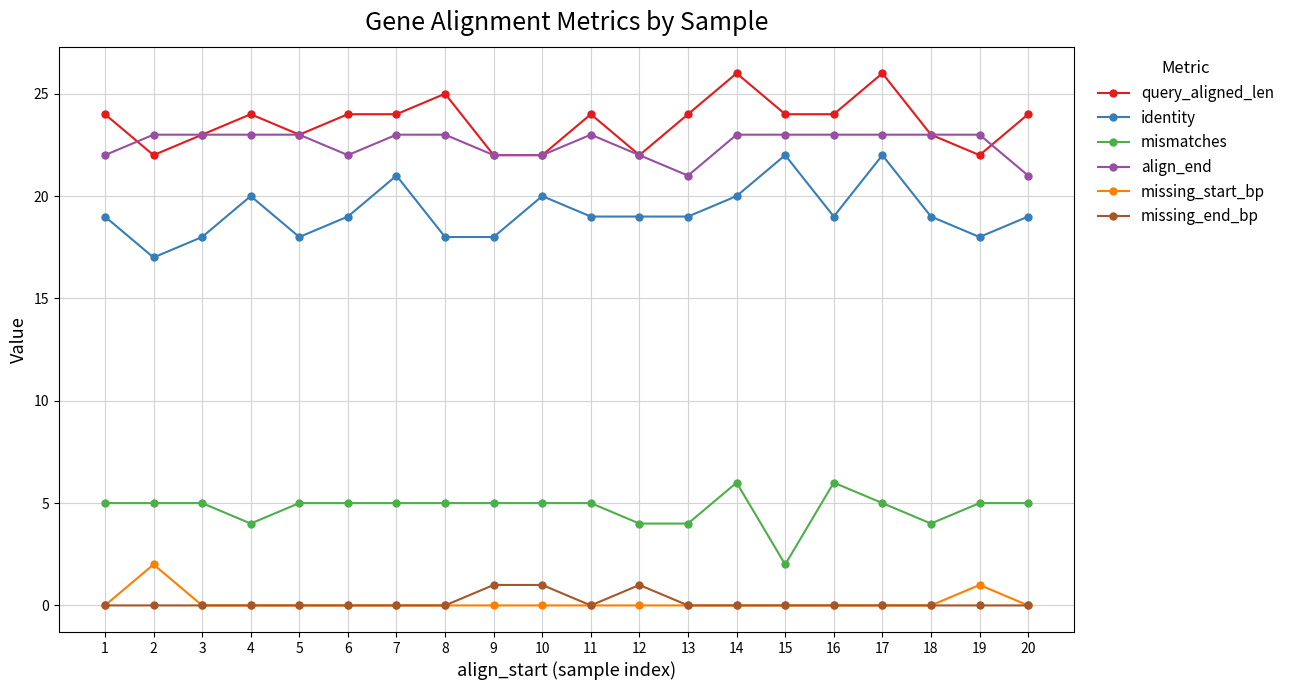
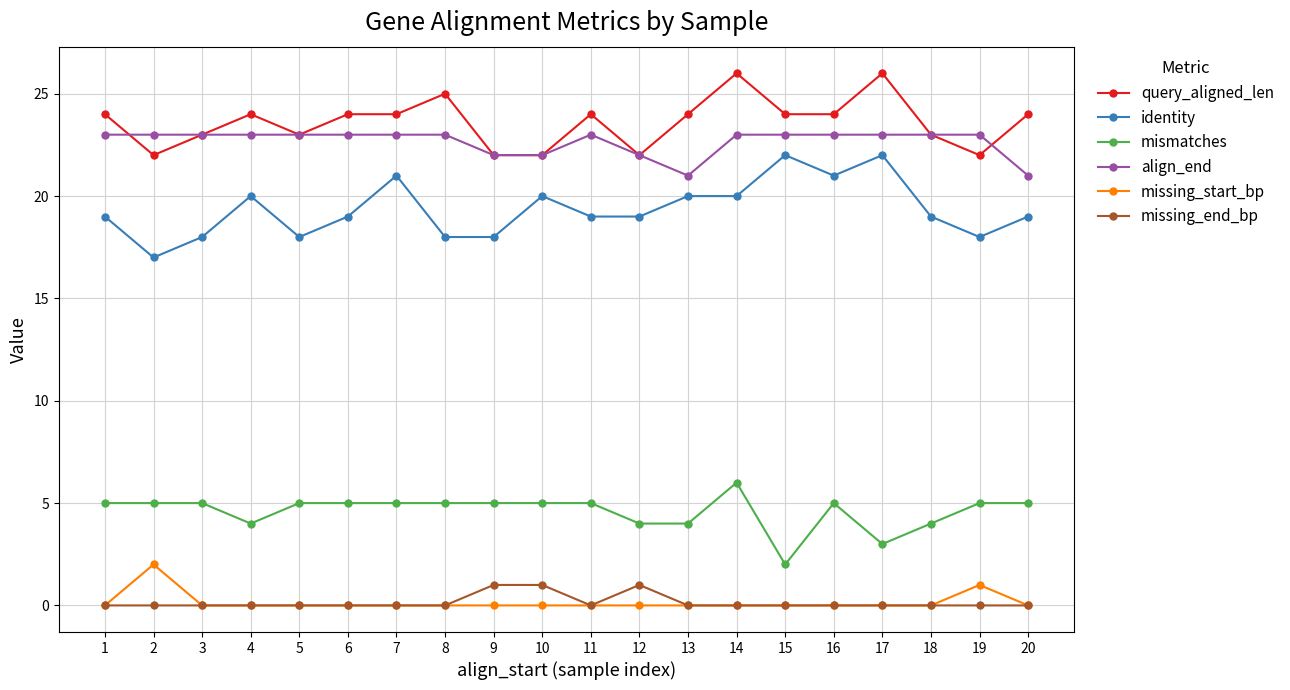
  {
    "query_aligned_len": {
      "1": 24,
      "2": 22,
      "4": 24,
      "6": 24,
      "7": 24,
      "8": 25,
      "11": 24,
      "13": 24,
      "14": 26,
      "15": 24,
      "16": 24,
      "17": 26,
      "19": 22,
      "20": 24
    },
    "identity": {
      "1": 19,
      "2": 17,
      "3": 18,
      "4": 20,
      "5": 18,
      "6": 19,
      "7": 21,
      "8": 18,
      "9": 18,
      "10": 20,
      "11": 19,
      "12": 19,
-     "13": 19,
+     "13": 20,
      "14": 20,
      "15": 22,
-     "16": 19,
+     "16": 21,
      "17": 22,
      "18": 19,
      "19": 18,
      "20": 19
    },
    "mismatches": {
      "1": 5,
      "2": 5,
      "3": 5,
      "4": 4,
      "5": 5,
      "6": 5,
      "7": 5,
      "8": 5,
      "9": 5,
      "10": 5,
      "11": 5,
      "12": 4,
      "13": 4,
      "14": 6,
      "15": 2,
-     "16": 6,
-     "17": 5,
+     "16": 5,
+     "17": 3,
      "18": 4,
      "19": 5,
      "20": 5
    },
    "align_end": {
-     "1": 22,
+     "1": 23,
      "2": 23,
      "4": 23,
-     "6": 22,
+     "6": 23,
      "7": 23,
      "8": 23,
      "11": 23,
      "13": 21,
      "14": 23,
      "15": 23,
      "16": 23,
      "17": 23,
      "19": 23,
      "20": 21
    },
    "missing_start_bp": {
      "2": 2,
      "9": 0,
      "10": 0,
      "12": 0,
      "19": 1
    },
    "missing_end_bp": {
      "2": 0,
      "9": 1,
      "10": 1,
      "12": 1,
      "19": 0
    }
  }
